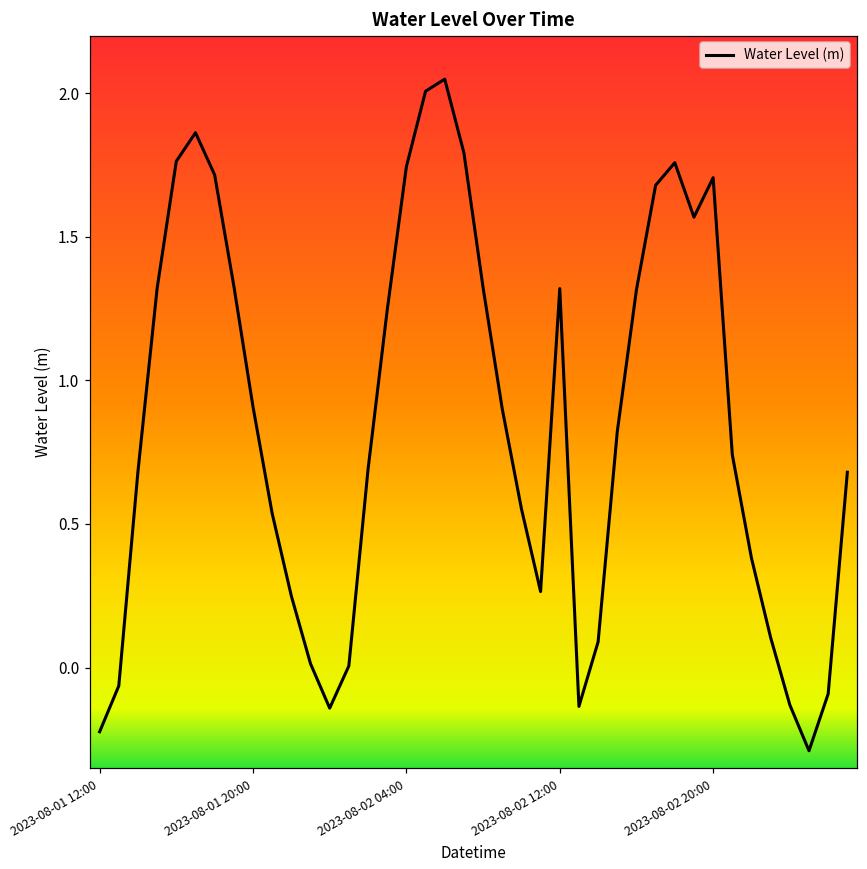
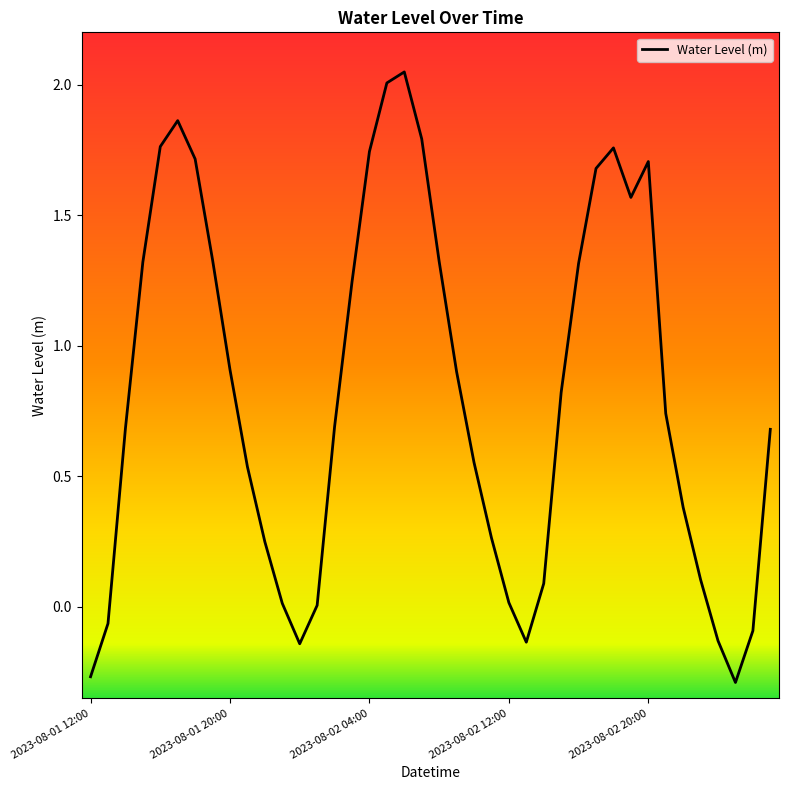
  {
-   "2023-08-01 12:00": -0.22,
+   "2023-08-01 12:00": -0.27,
    "2023-08-01 20:00": 0.91,
    "2023-08-02 04:00": 1.74,
-   "2023-08-02 12:00": 1.32,
+   "2023-08-02 12:00": 0.02,
    "2023-08-02 20:00": 1.71
  }
